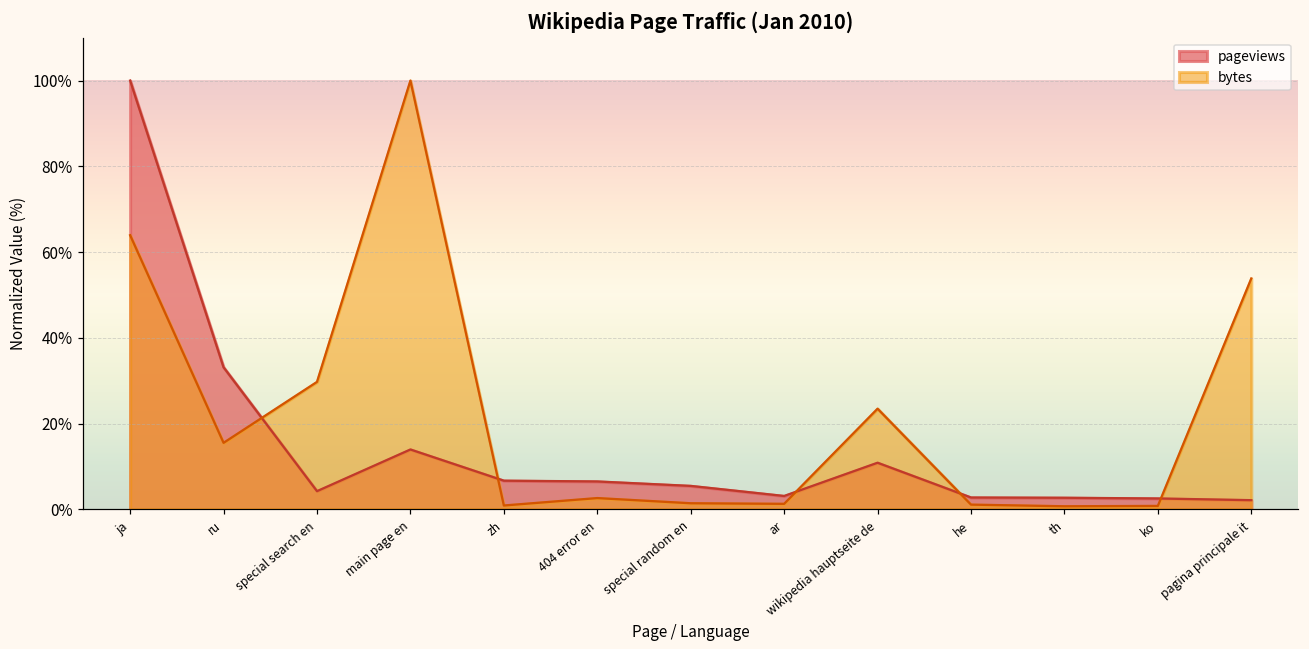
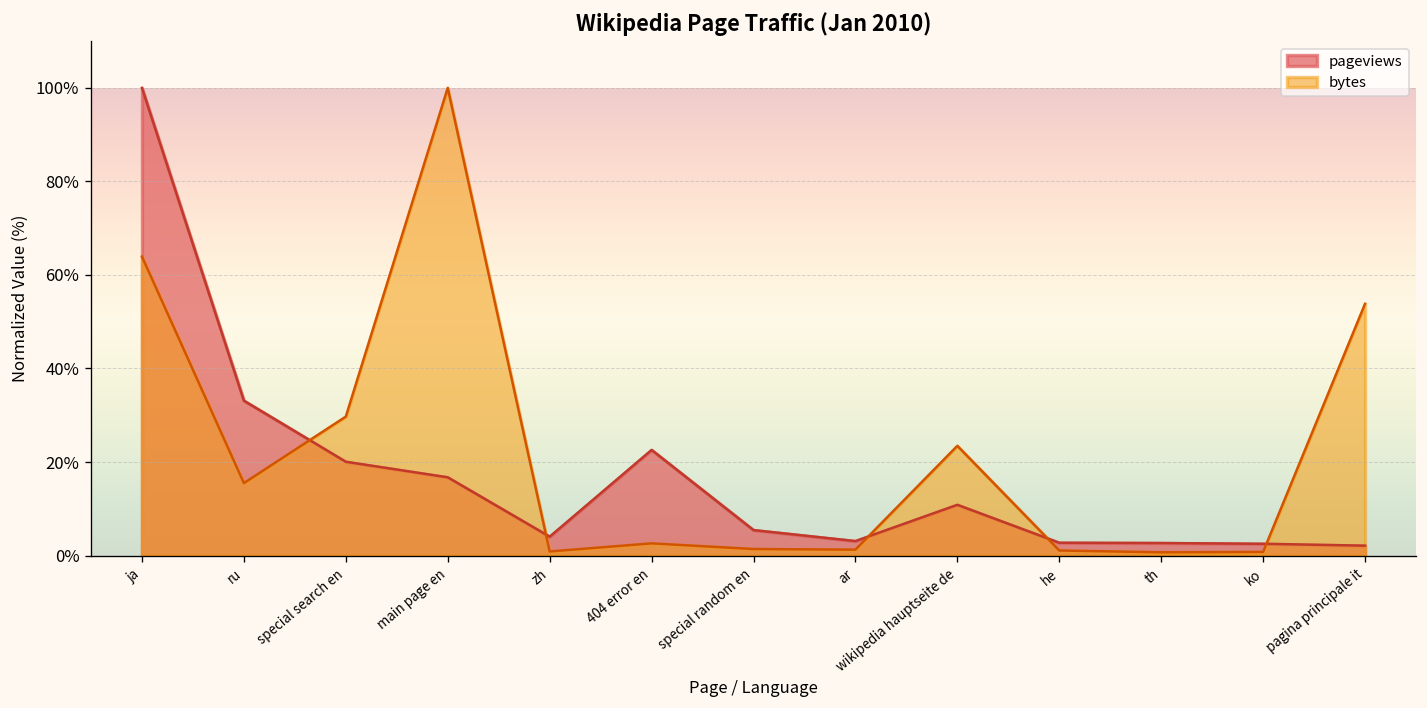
  {
    "pageviews": {
      "ja": "100%",
      "ru": "33%",
-     "special search en": "4%",
-     "main page en": "14%",
-     "zh": "7%",
-     "404 error en": "6%",
+     "special search en": "20%",
+     "main page en": "17%",
+     "zh": "4%",
+     "404 error en": "23%",
      "special random en": "5%",
      "ar": "3%",
      "wikipedia hauptseite de": "11%",
      "he": "3%",
      "th": "3%",
      "ko": "3%",
      "pagina principale it": "2%"
    },
    "bytes": {
      "ja": "64%",
      "ru": "15%",
      "special search en": "30%",
      "main page en": "100%",
      "zh": "1%",
      "404 error en": "3%",
      "special random en": "1%",
      "ar": "1%",
      "wikipedia hauptseite de": "23%",
      "he": "1%",
      "th": "1%",
      "ko": "1%",
      "pagina principale it": "54%"
    }
  }
